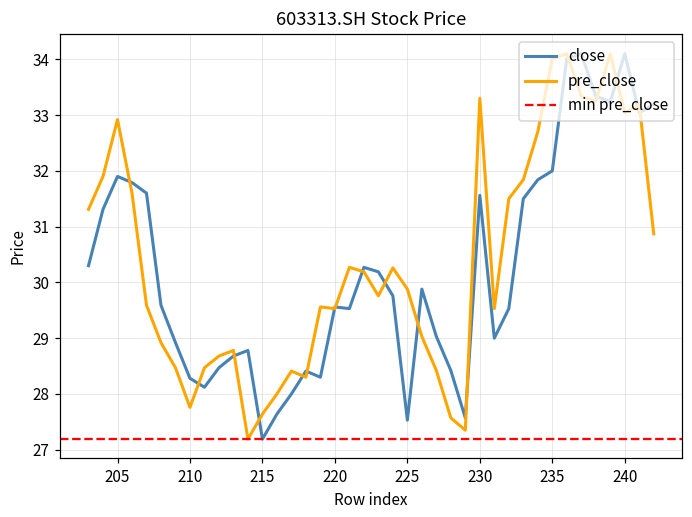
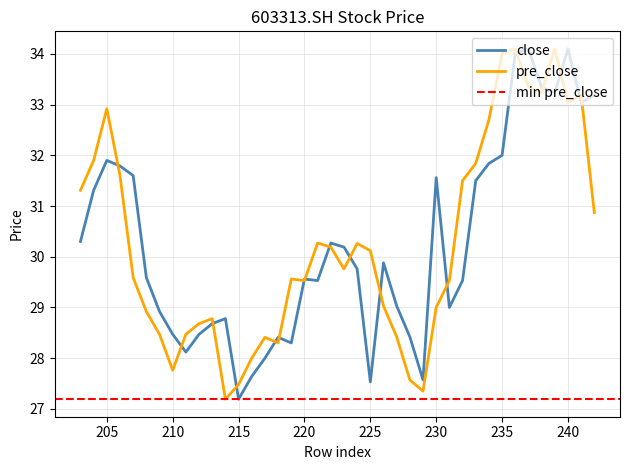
  {
    "close": {
      "205": 31.9,
-     "210": 28.3,
+     "210": 28.5,
      "215": 27.2,
      "225": 27.5,
      "230": 31.6,
      "235": 32.0
    },
    "pre_close": {
      "205": 32.9,
      "210": 27.8,
-     "215": 27.6,
-     "225": 29.9,
-     "230": 33.3
+     "215": 27.5,
+     "225": 30.1,
+     "230": 29.0
    }
  }
